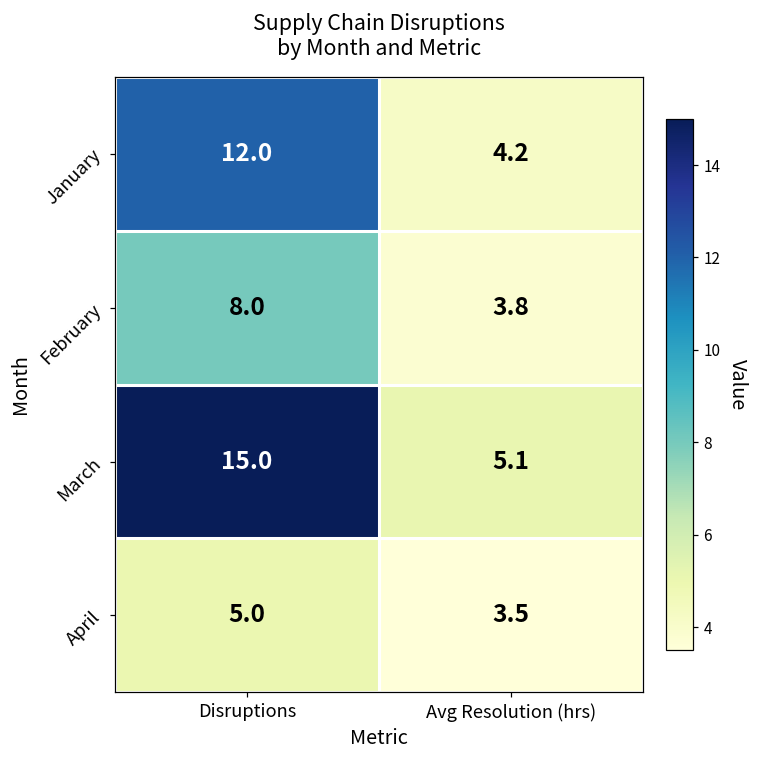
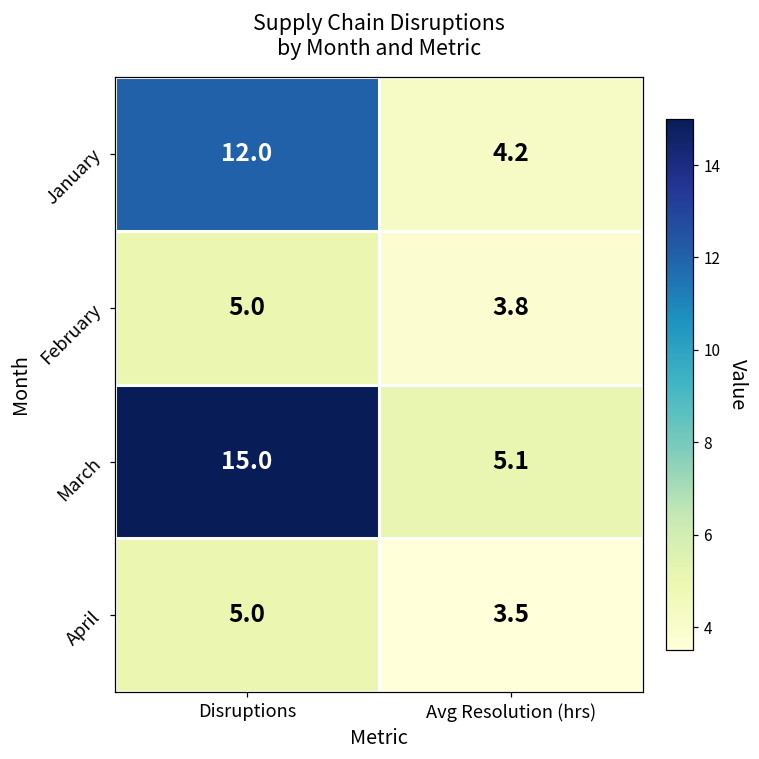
  {
    "January": {
      "Disruptions": 12.0,
      "Avg Resolution (hrs)": 4.2
    },
    "February": {
-     "Disruptions": 8.0,
+     "Disruptions": 5.0,
      "Avg Resolution (hrs)": 3.8
    },
    "March": {
      "Disruptions": 15.0,
      "Avg Resolution (hrs)": 5.1
    },
    "April": {
      "Disruptions": 5.0,
      "Avg Resolution (hrs)": 3.5
    }
  }
